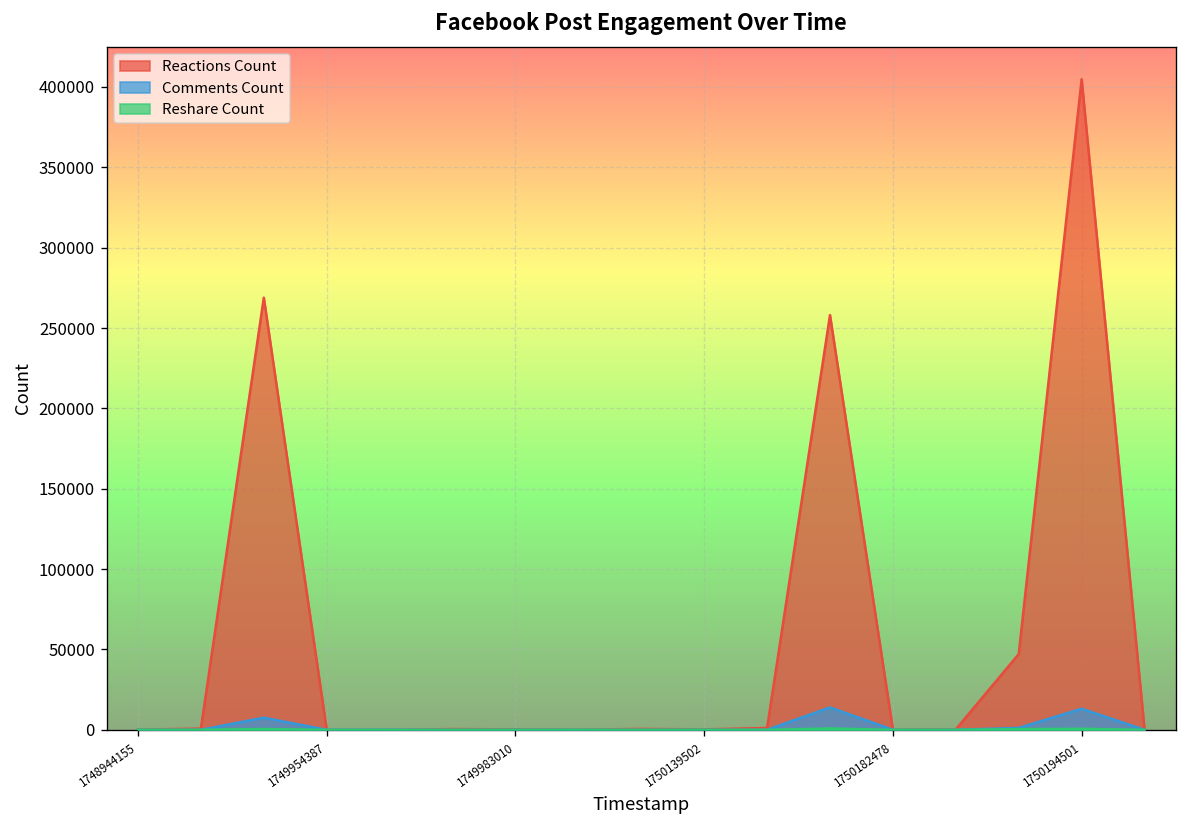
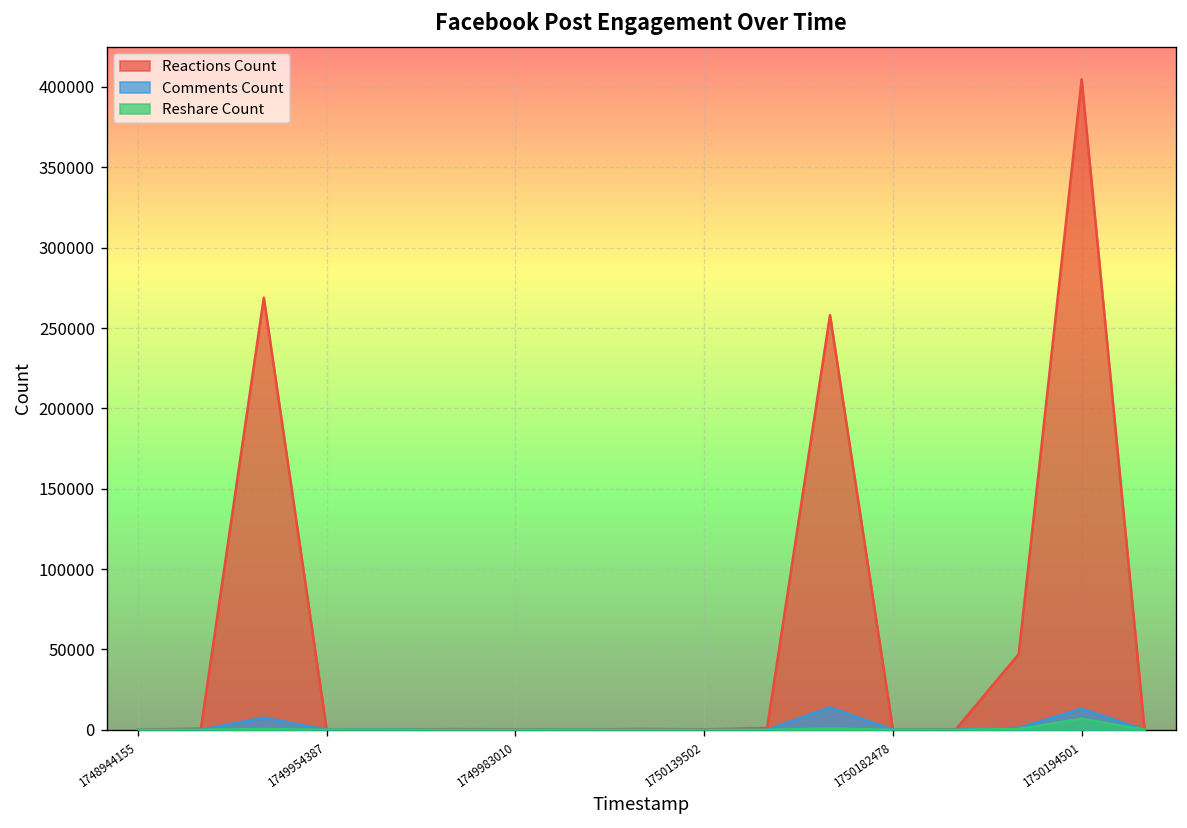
  {
    "Reactions Count": {
      "1750194501": 405000
    },
    "Comments Count": {
      "1750194501": 13000
    },
    "Reshare Count": {
-     "1750194501": 1000
+     "1750194501": 7000
    }
  }
